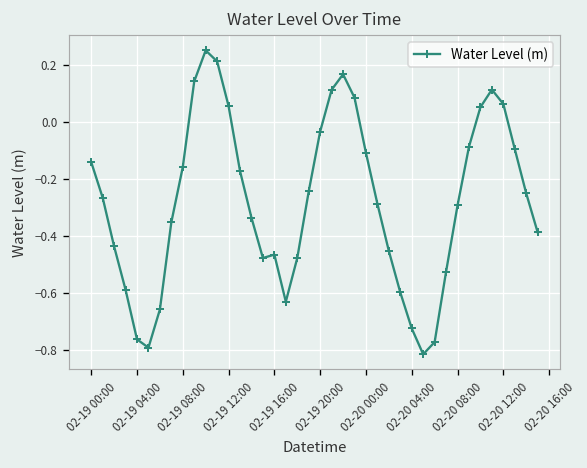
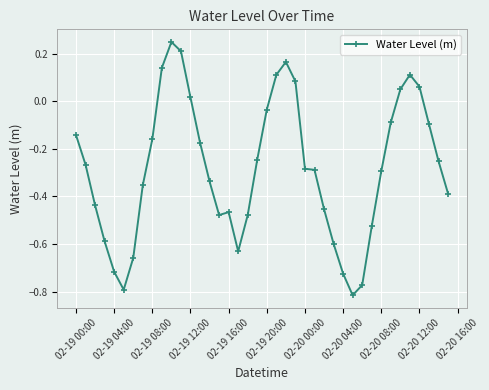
  {
    "02-19 00:00": -0.14,
-   "02-19 04:00": -0.76,
+   "02-19 04:00": -0.72,
    "02-19 08:00": -0.16,
-   "02-19 12:00": 0.05,
+   "02-19 12:00": 0.02,
    "02-19 16:00": -0.47,
    "02-19 20:00": -0.03,
-   "02-20 00:00": -0.11,
+   "02-20 00:00": -0.28,
    "02-20 04:00": -0.72,
    "02-20 08:00": -0.29,
    "02-20 12:00": 0.06
  }
